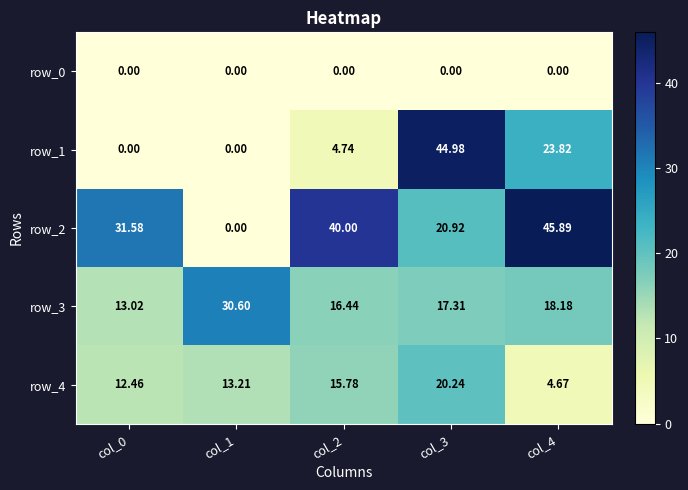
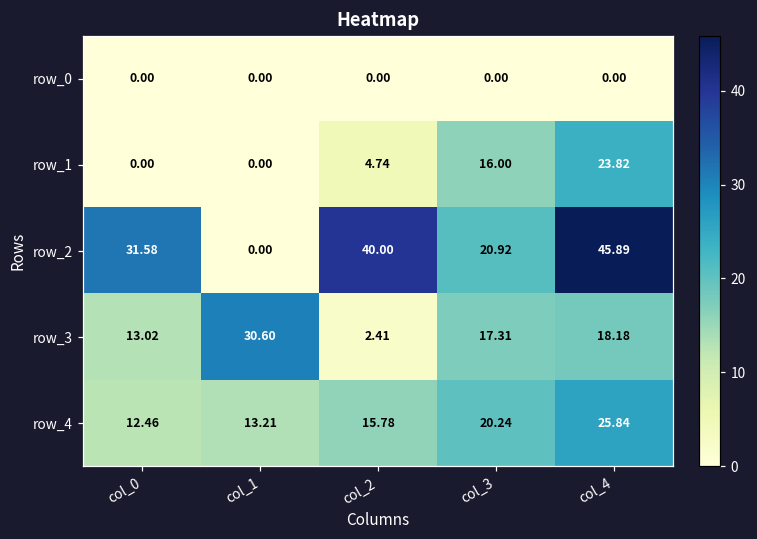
  {
    "row_0": {
      "col_0": 0.00,
      "col_1": 0.00,
      "col_2": 0.00,
      "col_3": 0.00,
      "col_4": 0.00
    },
    "row_1": {
      "col_0": 0.00,
      "col_1": 0.00,
      "col_2": 4.74,
-     "col_3": 44.98,
+     "col_3": 16.00,
      "col_4": 23.82
    },
    "row_2": {
      "col_0": 31.58,
      "col_1": 0.00,
      "col_2": 40.00,
      "col_3": 20.92,
      "col_4": 45.89
    },
    "row_3": {
      "col_0": 13.02,
      "col_1": 30.60,
-     "col_2": 16.44,
+     "col_2": 2.41,
      "col_3": 17.31,
      "col_4": 18.18
    },
    "row_4": {
      "col_0": 12.46,
      "col_1": 13.21,
      "col_2": 15.78,
      "col_3": 20.24,
-     "col_4": 4.67
+     "col_4": 25.84
    }
  }
